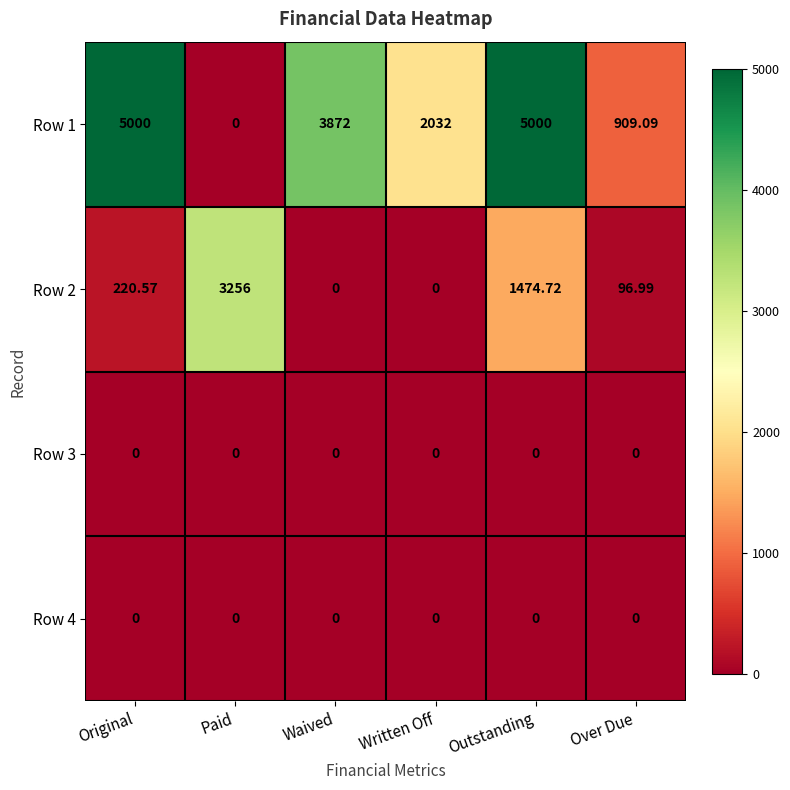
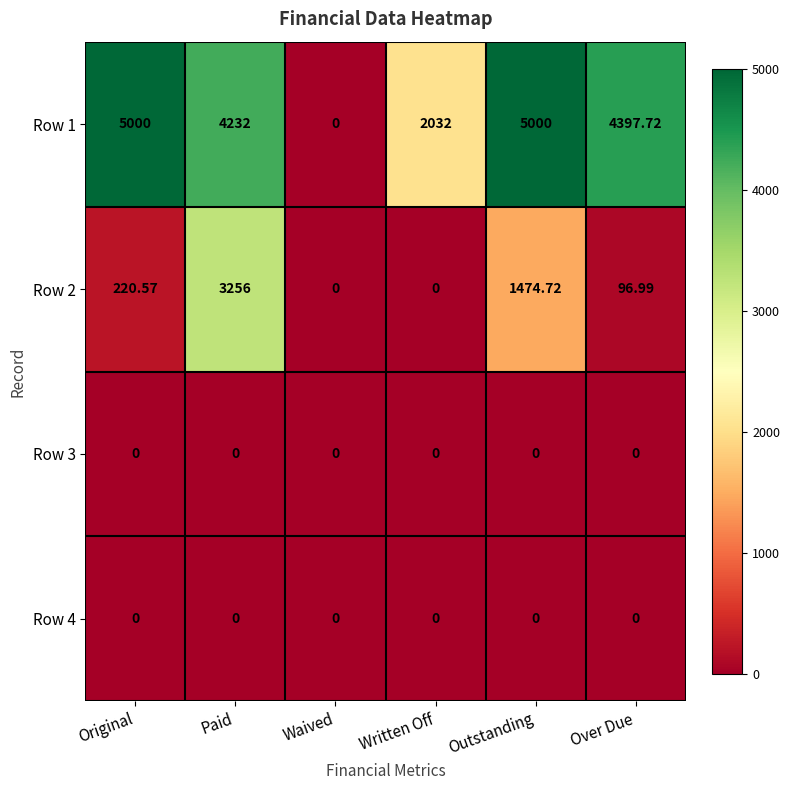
  {
    "Row 1": {
      "Original": 5000,
-     "Paid": 0,
-     "Waived": 3872,
+     "Paid": 4232,
+     "Waived": 0,
      "Written Off": 2032,
      "Outstanding": 5000,
-     "Over Due": 909.09
+     "Over Due": 4397.72
    },
    "Row 2": {
      "Original": 220.57,
      "Paid": 3256,
      "Waived": 0,
      "Written Off": 0,
      "Outstanding": 1474.72,
      "Over Due": 96.99
    },
    "Row 3": {
      "Original": 0,
      "Paid": 0,
      "Waived": 0,
      "Written Off": 0,
      "Outstanding": 0,
      "Over Due": 0
    },
    "Row 4": {
      "Original": 0,
      "Paid": 0,
      "Waived": 0,
      "Written Off": 0,
      "Outstanding": 0,
      "Over Due": 0
    }
  }
